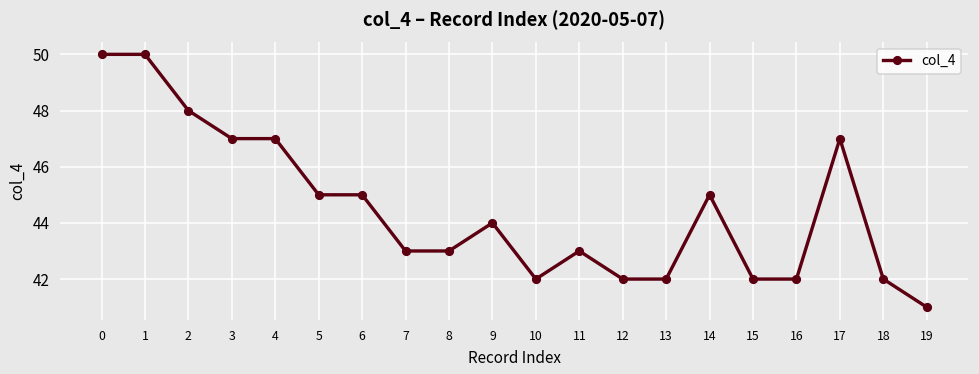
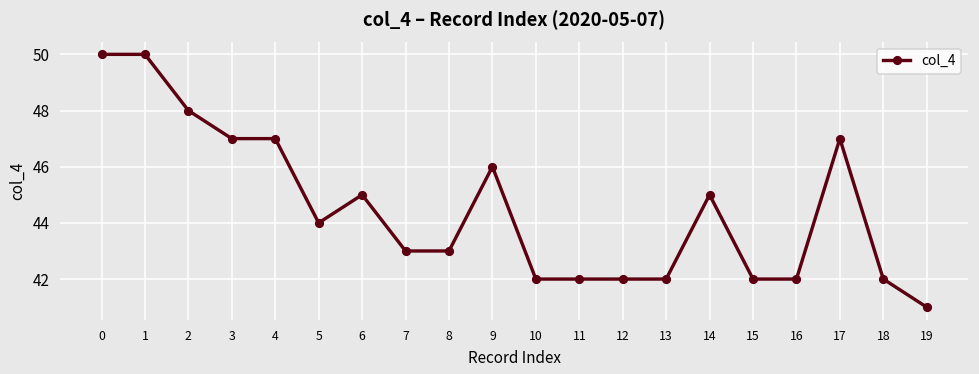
  {
    "0": 50,
    "1": 50,
    "2": 48,
    "3": 47,
    "4": 47,
-   "5": 45,
+   "5": 44,
    "6": 45,
    "7": 43,
    "8": 43,
-   "9": 44,
+   "9": 46,
    "10": 42,
-   "11": 43,
+   "11": 42,
    "12": 42,
    "13": 42,
    "14": 45,
    "15": 42,
    "16": 42,
    "17": 47,
    "18": 42,
    "19": 41
  }
